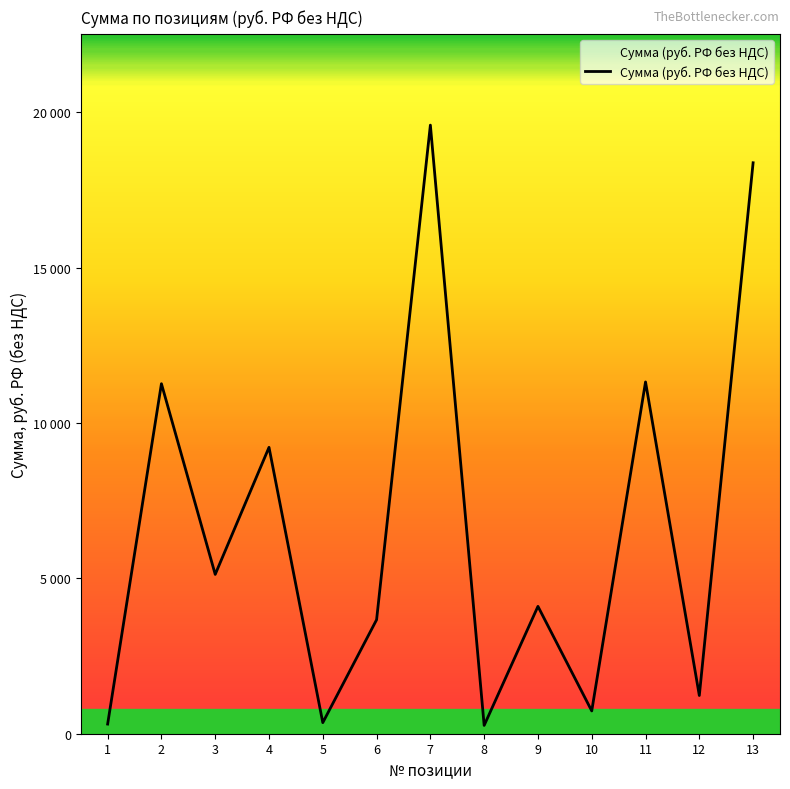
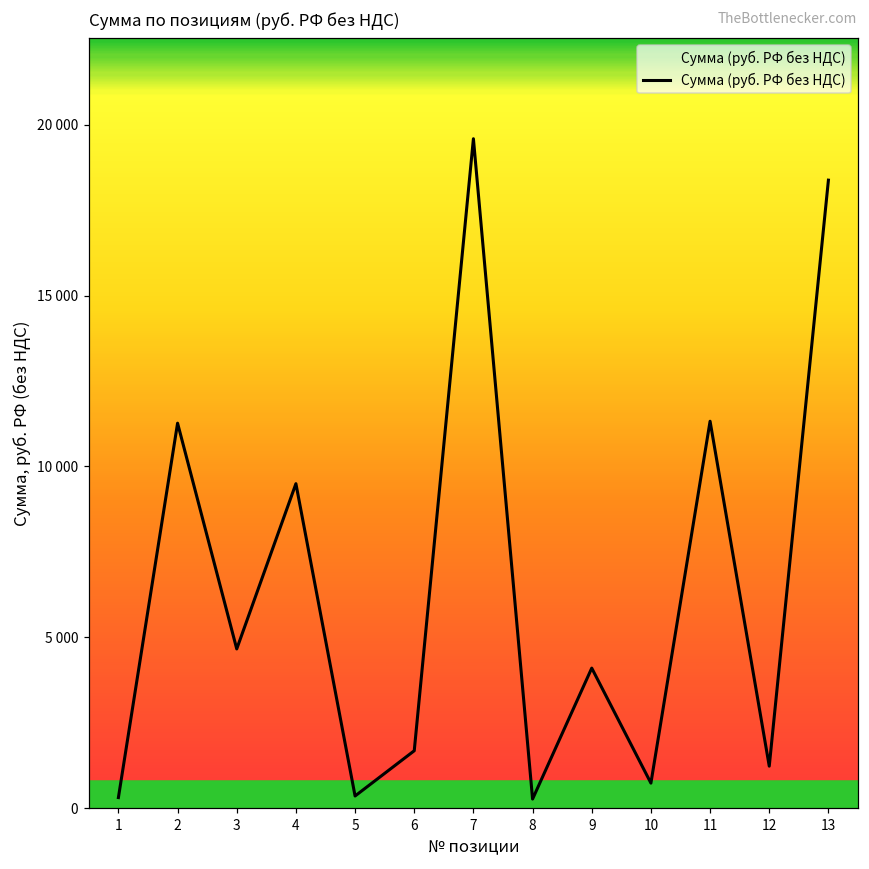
  {
    "2": 11300,
-   "3": 5100,
-   "4": 9200,
-   "6": 3700,
+   "3": 4700,
+   "4": 9500,
+   "6": 1700,
    "7": 19600,
    "9": 4100,
    "11": 11300,
    "12": 1200,
    "13": 18400
  }
